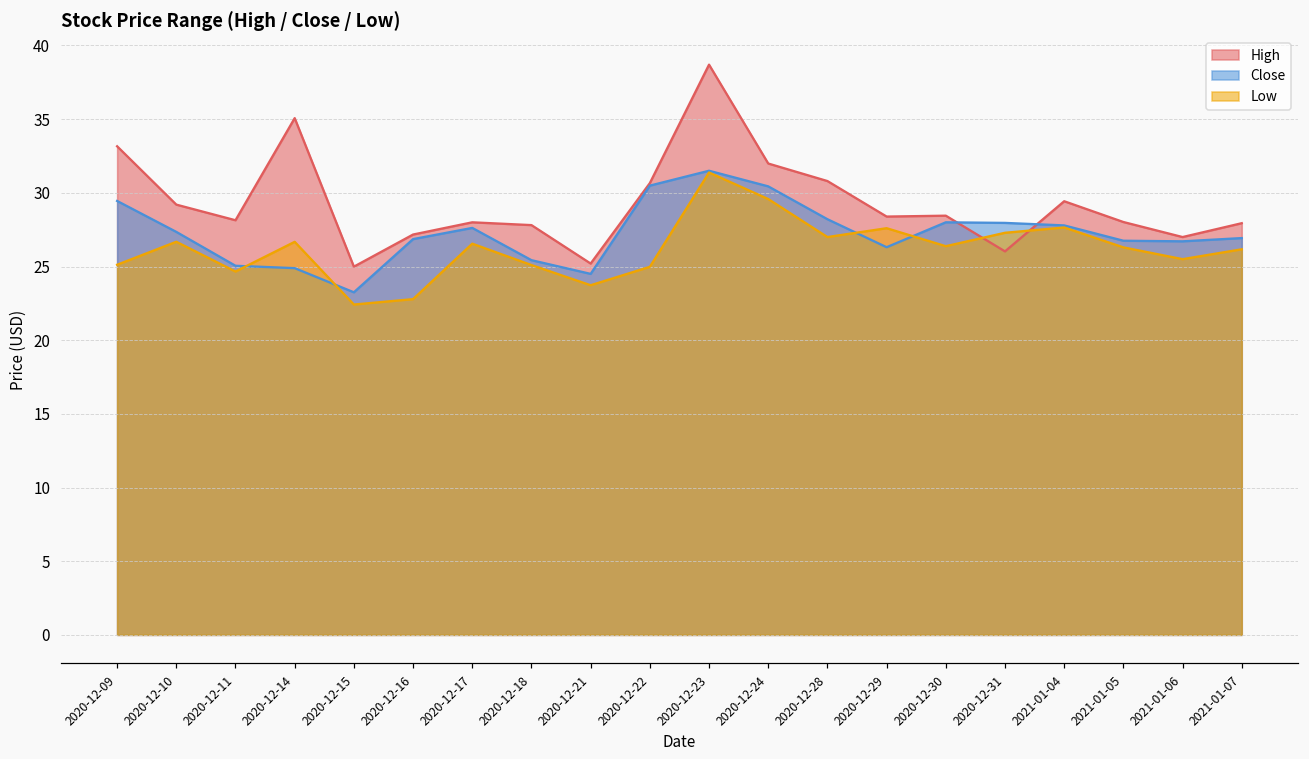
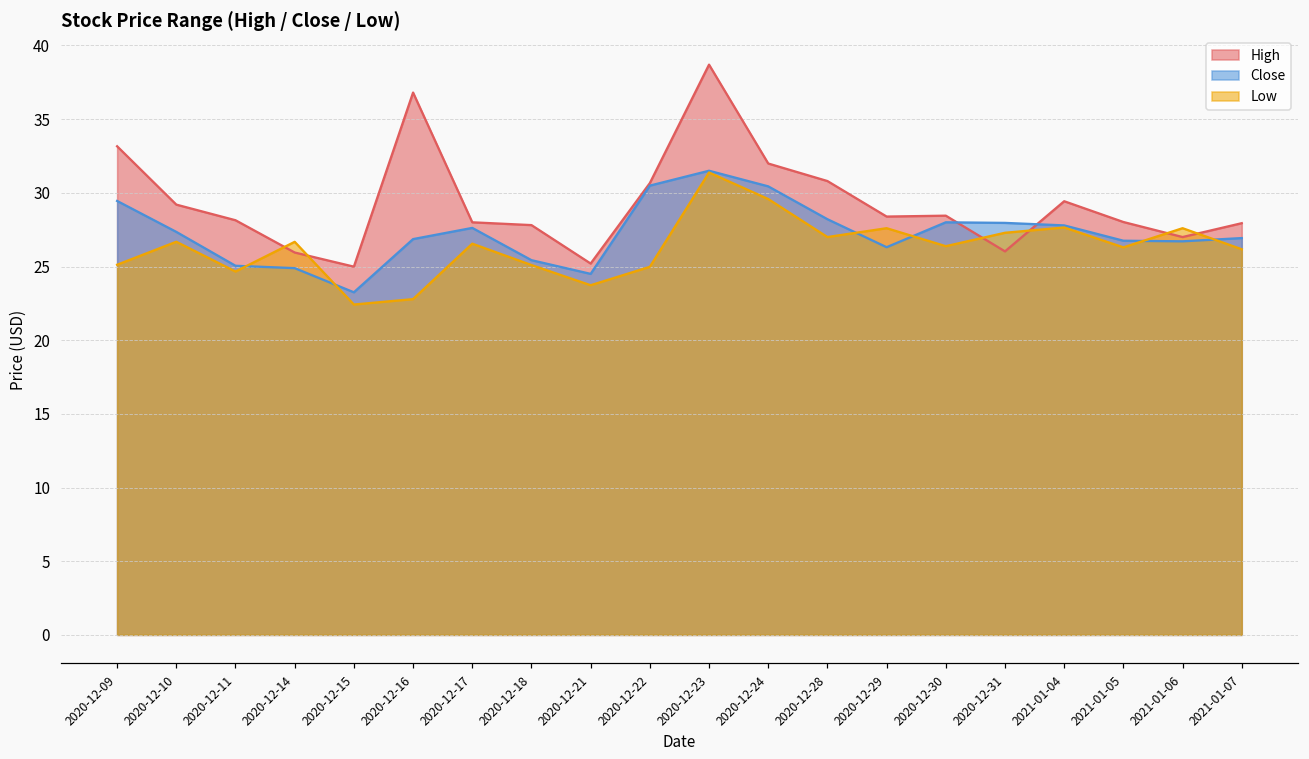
  {
    "High": {
      "2020-12-09": 33.2,
      "2020-12-10": 29.2,
      "2020-12-11": 28.1,
-     "2020-12-14": 35.1,
+     "2020-12-14": 26.0,
      "2020-12-15": 25.0,
-     "2020-12-16": 27.2,
+     "2020-12-16": 36.8,
      "2020-12-17": 28.0,
      "2020-12-18": 27.8,
      "2020-12-21": 25.2,
      "2020-12-23": 38.7,
      "2020-12-24": 32.0,
      "2020-12-28": 30.8,
      "2020-12-29": 28.4,
      "2020-12-30": 28.5,
      "2020-12-31": 26.0,
      "2021-01-04": 29.4,
      "2021-01-05": 28.0,
      "2021-01-06": 27.0,
      "2021-01-07": 27.9
    },
    "Close": {
      "2020-12-09": 29.5,
      "2020-12-10": 27.4,
      "2020-12-11": 25.0,
      "2020-12-14": 24.9,
      "2020-12-15": 23.3,
      "2020-12-16": 26.9,
      "2020-12-17": 27.6,
      "2020-12-18": 25.4,
      "2020-12-21": 24.5,
      "2020-12-24": 30.4,
      "2020-12-28": 28.2,
      "2020-12-29": 26.3,
      "2020-12-30": 28.0,
      "2020-12-31": 28.0,
      "2021-01-05": 26.8,
      "2021-01-06": 26.7,
      "2021-01-07": 26.9
    },
    "Low": {
      "2020-12-09": 25.1,
      "2020-12-10": 26.7,
      "2020-12-11": 24.7,
      "2020-12-14": 26.7,
      "2020-12-15": 22.4,
      "2020-12-16": 22.8,
      "2020-12-17": 26.5,
      "2020-12-18": 25.1,
      "2020-12-21": 23.7,
      "2020-12-22": 25.0,
      "2020-12-24": 29.6,
      "2020-12-28": 27.0,
      "2020-12-29": 27.6,
      "2020-12-30": 26.4,
      "2020-12-31": 27.3,
      "2021-01-05": 26.3,
-     "2021-01-06": 25.5,
+     "2021-01-06": 27.6,
      "2021-01-07": 26.2
    }
  }
